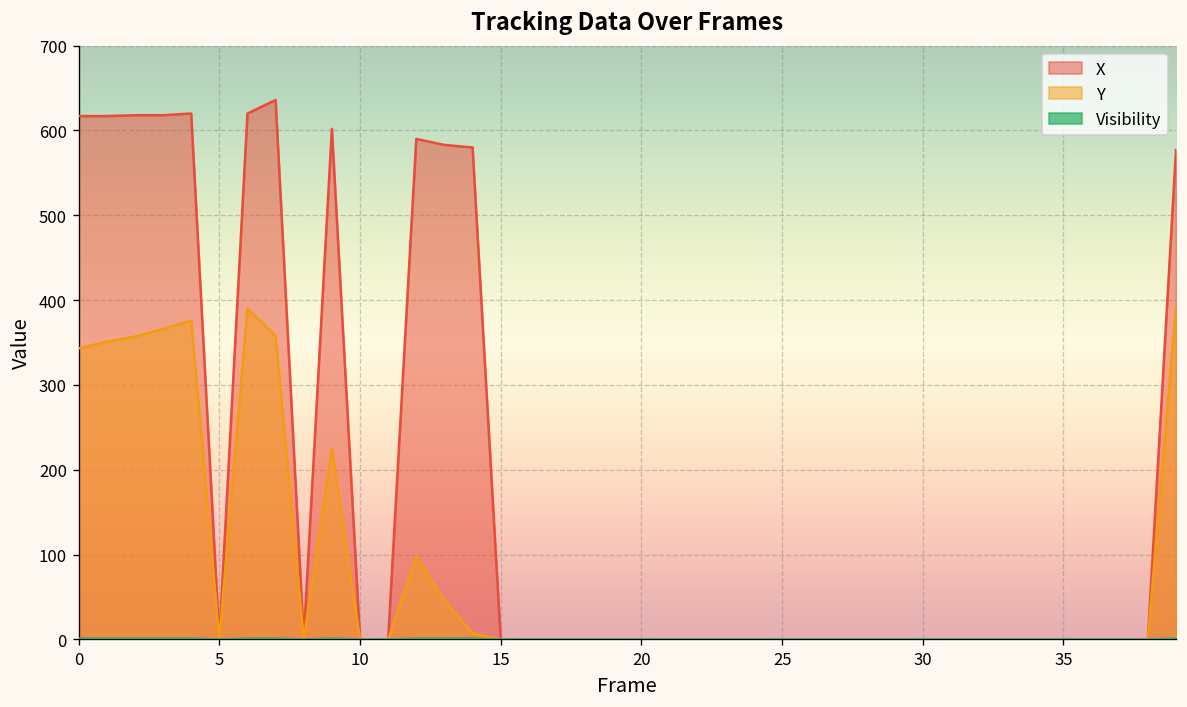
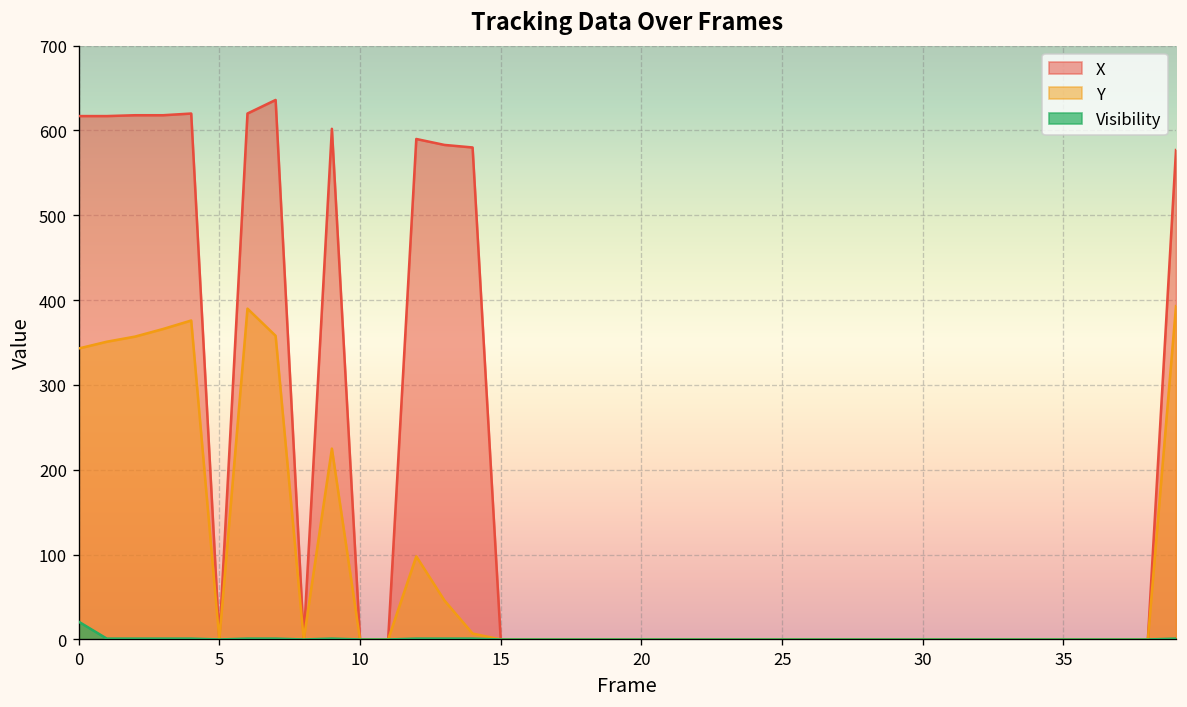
  {
    "X": {
      "0": 620
    },
    "Y": {
      "0": 340
    },
    "Visibility": {
-     "0": 0
+     "0": 20
    }
  }
